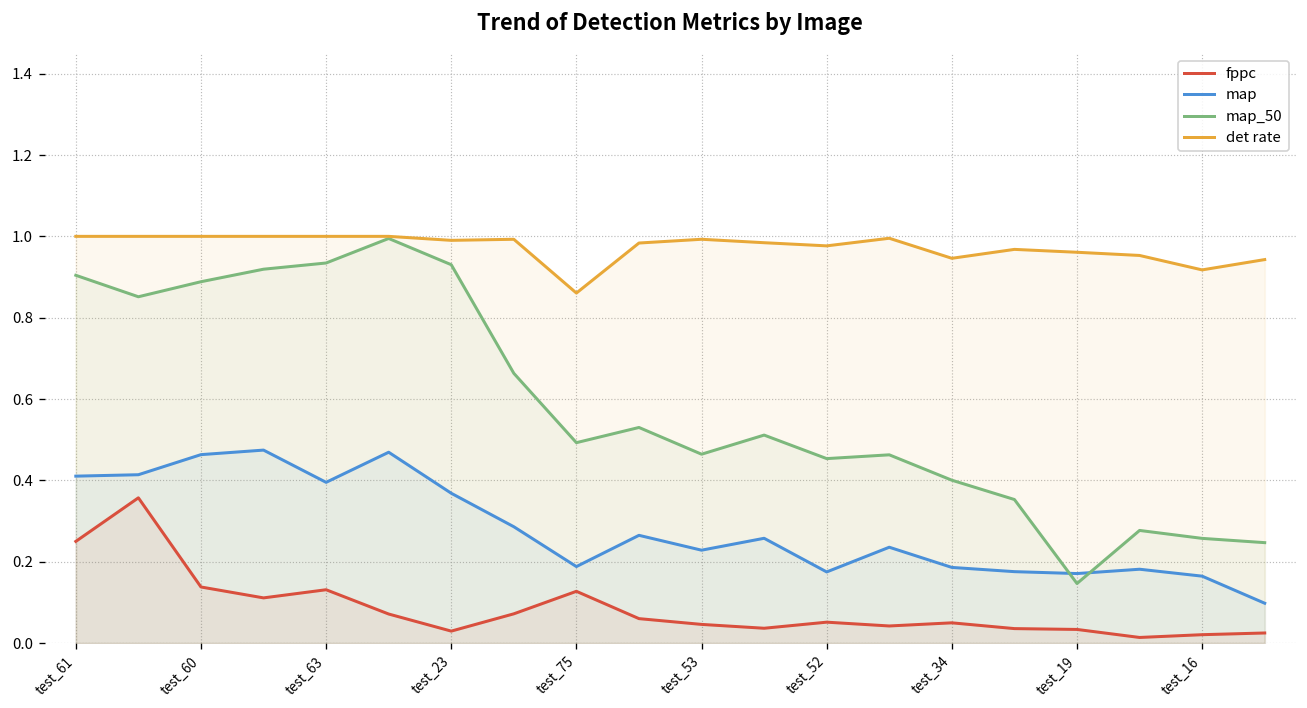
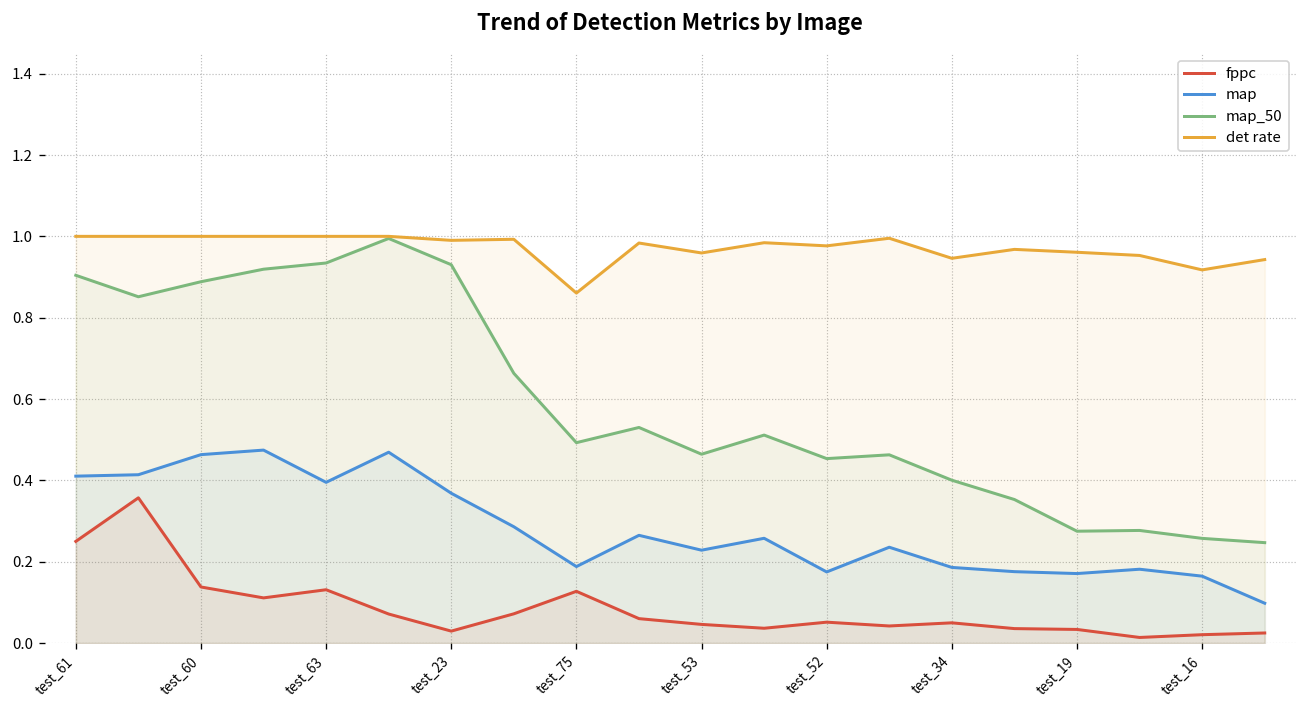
  {
    "fppc": {
      "test_60": 0.14,
      "test_53": 0.05,
      "test_52": 0.05,
      "test_19": 0.03
    },
    "map": {
      "test_60": 0.46,
      "test_53": 0.23,
      "test_52": 0.17,
      "test_19": 0.17
    },
    "map_50": {
      "test_60": 0.89,
      "test_53": 0.46,
      "test_52": 0.45,
-     "test_19": 0.15
+     "test_19": 0.28
    },
    "det rate": {
      "test_60": 1.00,
-     "test_53": 0.99,
+     "test_53": 0.96,
      "test_52": 0.98,
      "test_19": 0.96
    }
  }
